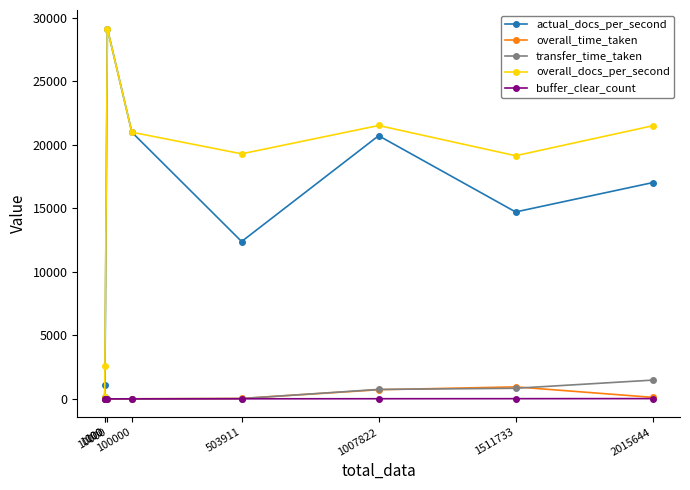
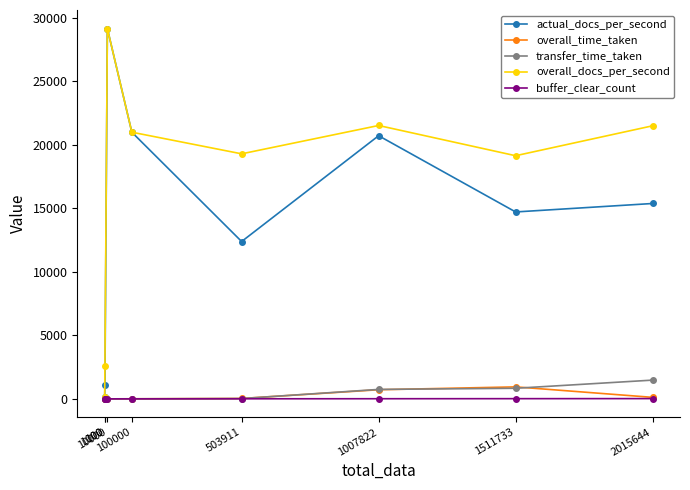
  {
    "actual_docs_per_second": {
      "1000": 1100,
      "503911": 12400,
      "1007822": 20700,
      "1511733": 14700,
-     "2015644": 17000
+     "2015644": 15400
    },
    "transfer_time_taken": {
      "2015644": 1500
    },
    "overall_docs_per_second": {
      "1000": 2600,
      "503911": 19300,
      "1007822": 21500,
      "1511733": 19100,
      "2015644": 21500
    },
    "buffer_clear_count": {
      "1007822": 0,
      "1511733": 0
    }
  }
